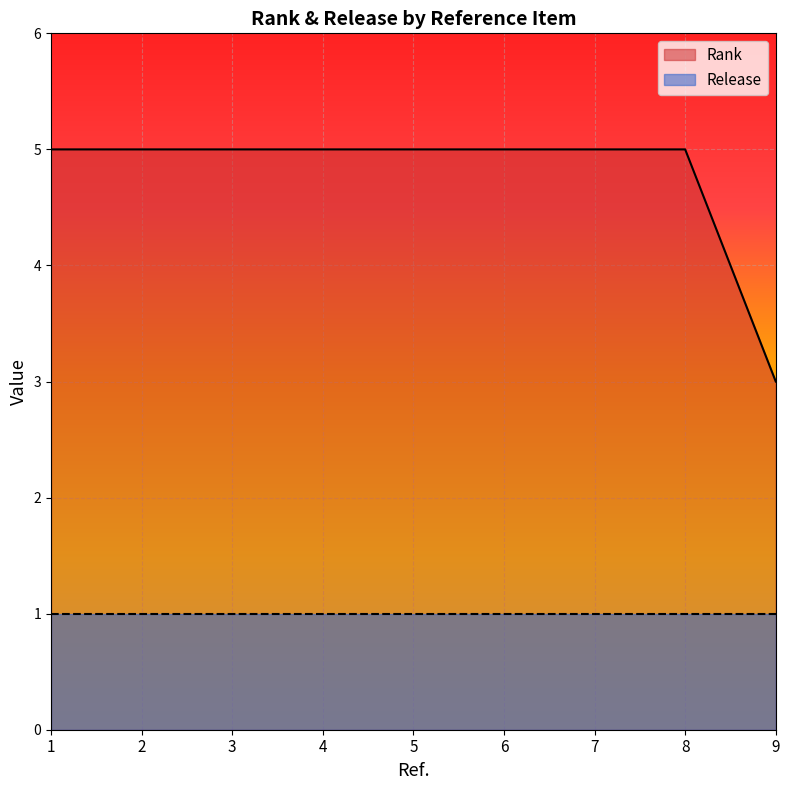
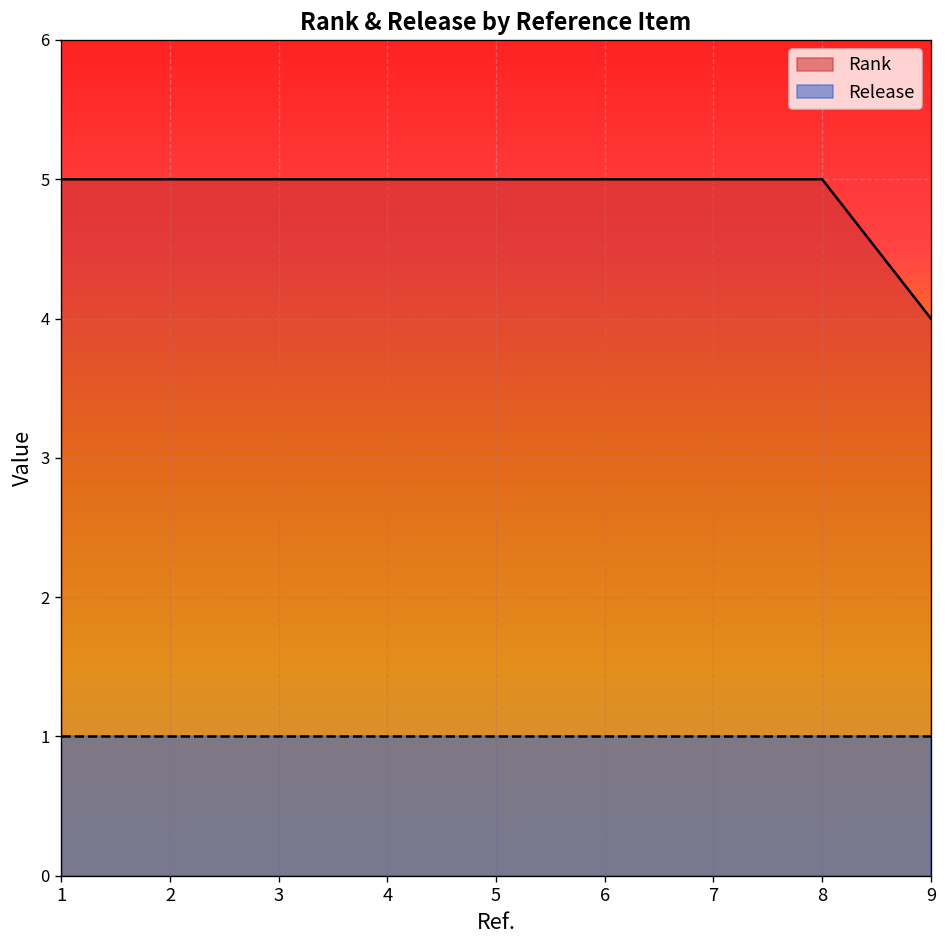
  {
    "Rank": {
      "1": 5,
      "2": 5,
      "3": 5,
      "4": 5,
      "5": 5,
      "6": 5,
      "7": 5,
      "8": 5,
-     "9": 3
+     "9": 4
    },
    "Release": {
      "1": 1,
      "2": 1,
      "3": 1,
      "4": 1,
      "5": 1,
      "6": 1,
      "7": 1,
      "8": 1,
      "9": 1
    }
  }
